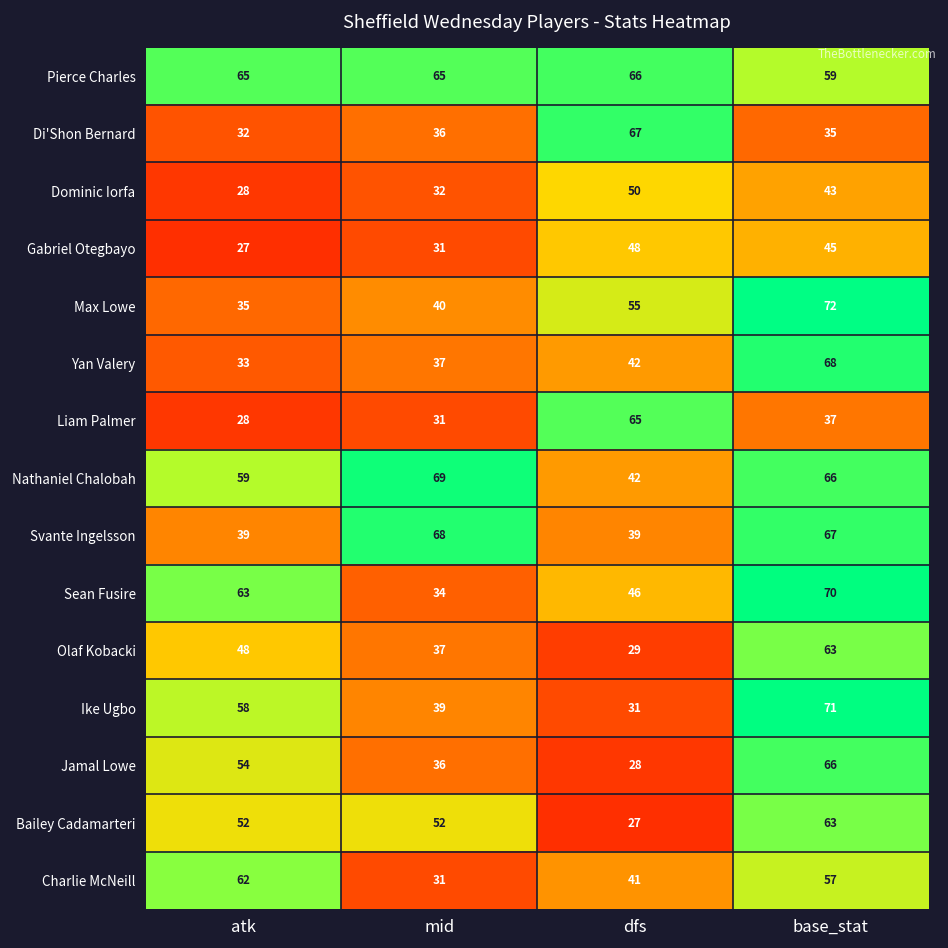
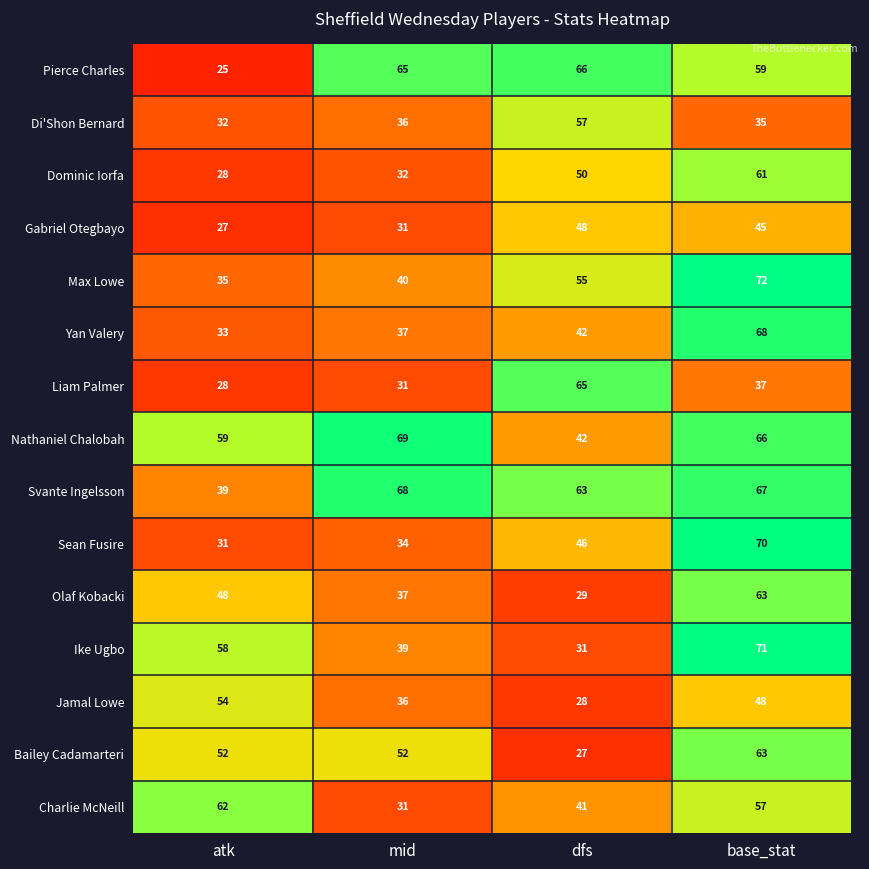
  {
    "Pierce Charles": {
-     "atk": 65,
+     "atk": 25,
      "mid": 65,
      "dfs": 66
    },
    "Di'Shon Bernard": {
      "atk": 32,
      "mid": 36,
-     "dfs": 67,
+     "dfs": 57,
      "base_stat": 35
    },
    "Dominic Iorfa": {
      "atk": 28,
      "mid": 32,
      "dfs": 50,
-     "base_stat": 43
+     "base_stat": 61
    },
    "Gabriel Otegbayo": {
      "atk": 27,
      "mid": 31,
      "dfs": 48,
      "base_stat": 45
    },
    "Max Lowe": {
      "atk": 35,
      "mid": 40,
      "dfs": 55,
      "base_stat": 72
    },
    "Yan Valery": {
      "atk": 33,
      "mid": 37,
      "dfs": 42,
      "base_stat": 68
    },
    "Liam Palmer": {
      "atk": 28,
      "mid": 31,
      "dfs": 65,
      "base_stat": 37
    },
    "Nathaniel Chalobah": {
      "atk": 59,
      "mid": 69,
      "dfs": 42,
      "base_stat": 66
    },
    "Svante Ingelsson": {
      "atk": 39,
      "mid": 68,
-     "dfs": 39,
+     "dfs": 63,
      "base_stat": 67
    },
    "Sean Fusire": {
-     "atk": 63,
+     "atk": 31,
      "mid": 34,
      "dfs": 46,
      "base_stat": 70
    },
    "Olaf Kobacki": {
      "atk": 48,
      "mid": 37,
      "dfs": 29,
      "base_stat": 63
    },
    "Ike Ugbo": {
      "atk": 58,
      "mid": 39,
      "dfs": 31,
      "base_stat": 71
    },
    "Jamal Lowe": {
      "atk": 54,
      "mid": 36,
      "dfs": 28,
-     "base_stat": 66
+     "base_stat": 48
    },
    "Bailey Cadamarteri": {
      "atk": 52,
      "mid": 52,
      "dfs": 27,
      "base_stat": 63
    },
    "Charlie McNeill": {
      "atk": 62,
      "mid": 31,
      "dfs": 41,
      "base_stat": 57
    }
  }
